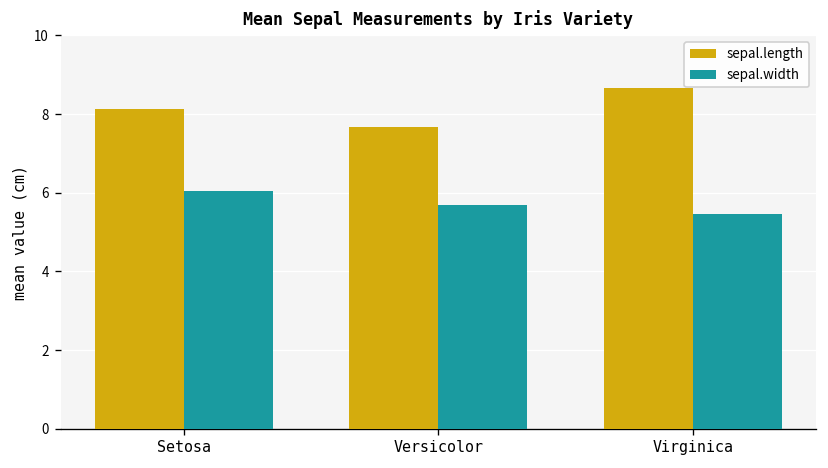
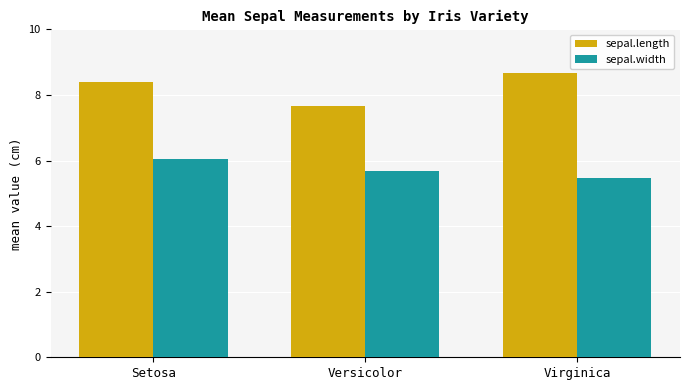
  {
    "sepal.length": {
-     "Setosa": 8.1,
+     "Setosa": 8.4,
      "Versicolor": 7.7,
      "Virginica": 8.7
    },
    "sepal.width": {
      "Setosa": 6.0,
      "Versicolor": 5.7,
      "Virginica": 5.5
    }
  }
